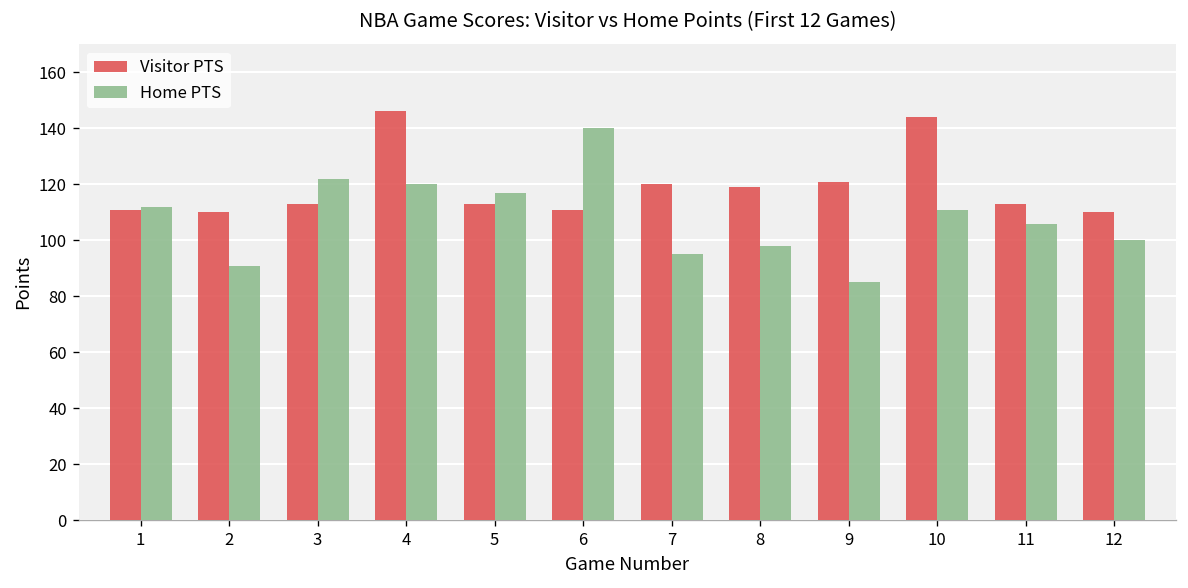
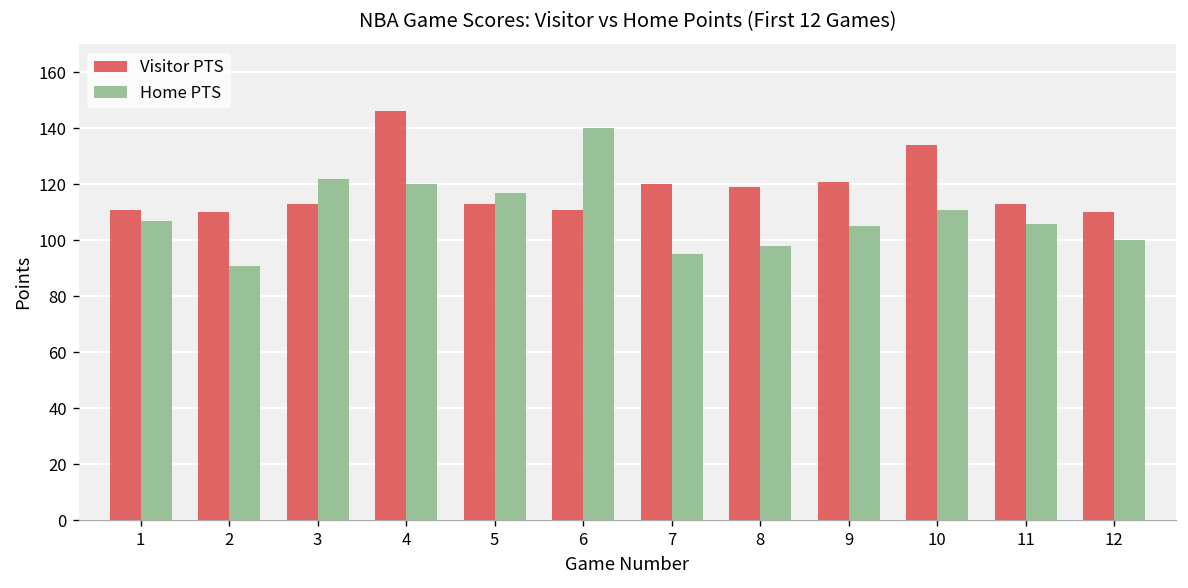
  {
    "Visitor PTS": {
      "1": 111,
      "2": 110,
      "3": 113,
      "4": 146,
      "5": 113,
      "6": 111,
      "7": 120,
      "8": 119,
      "9": 121,
-     "10": 144,
+     "10": 134,
      "11": 113,
      "12": 110
    },
    "Home PTS": {
-     "1": 112,
+     "1": 107,
      "2": 91,
      "3": 122,
      "4": 120,
      "5": 117,
      "6": 140,
      "7": 95,
      "8": 98,
-     "9": 85,
+     "9": 105,
      "10": 111,
      "11": 106,
      "12": 100
    }
  }
